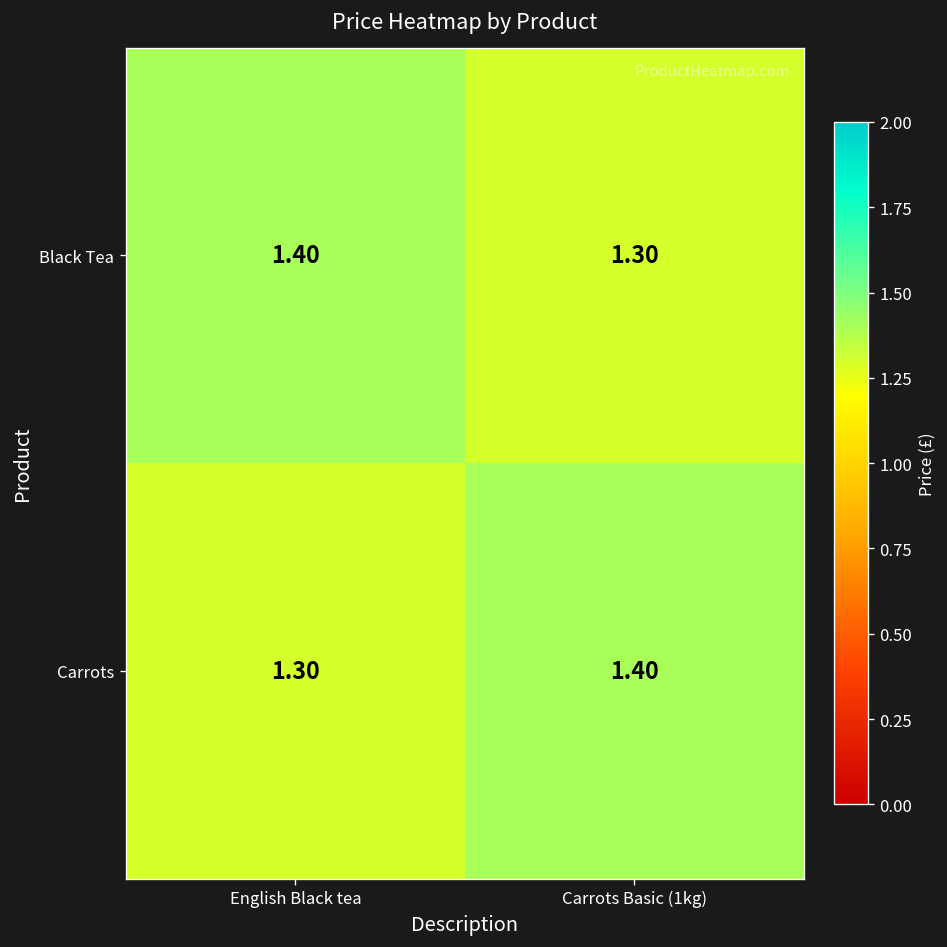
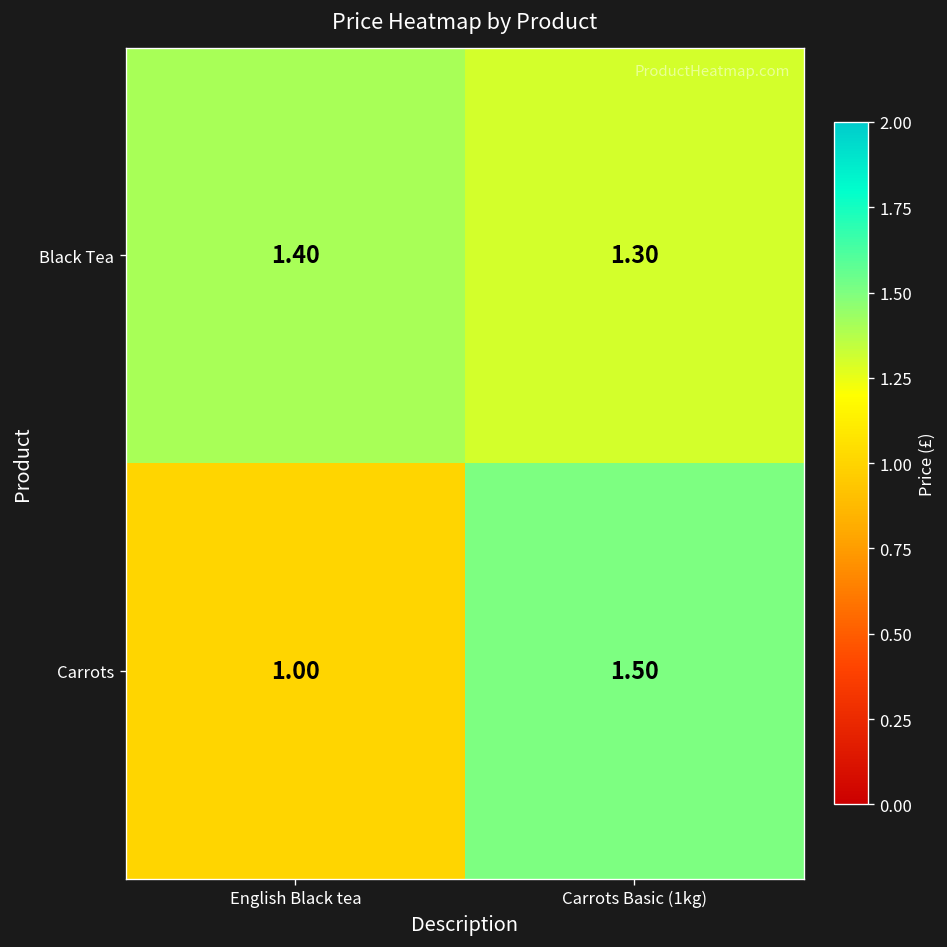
  {
    "Black Tea": {
      "English Black tea": 1.40
    },
    "Carrots": {
-     "English Black tea": 1.30,
-     "Carrots Basic (1kg)": 1.40
+     "English Black tea": 1.00,
+     "Carrots Basic (1kg)": 1.50
    }
  }
